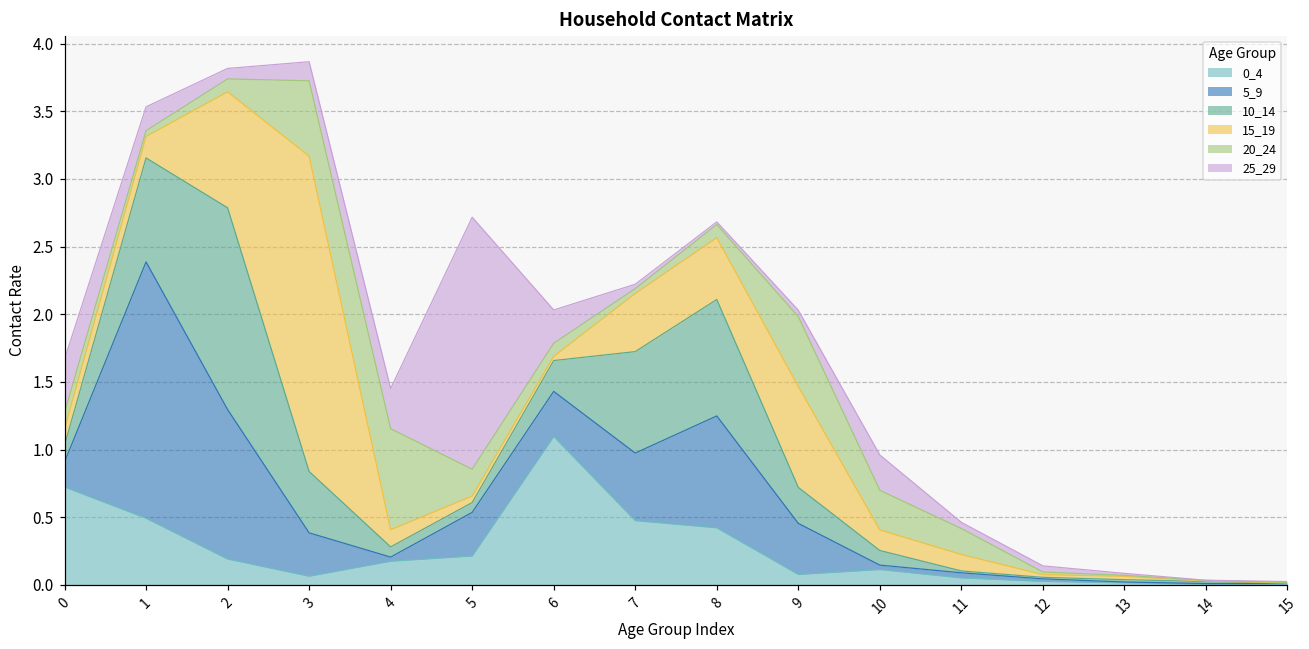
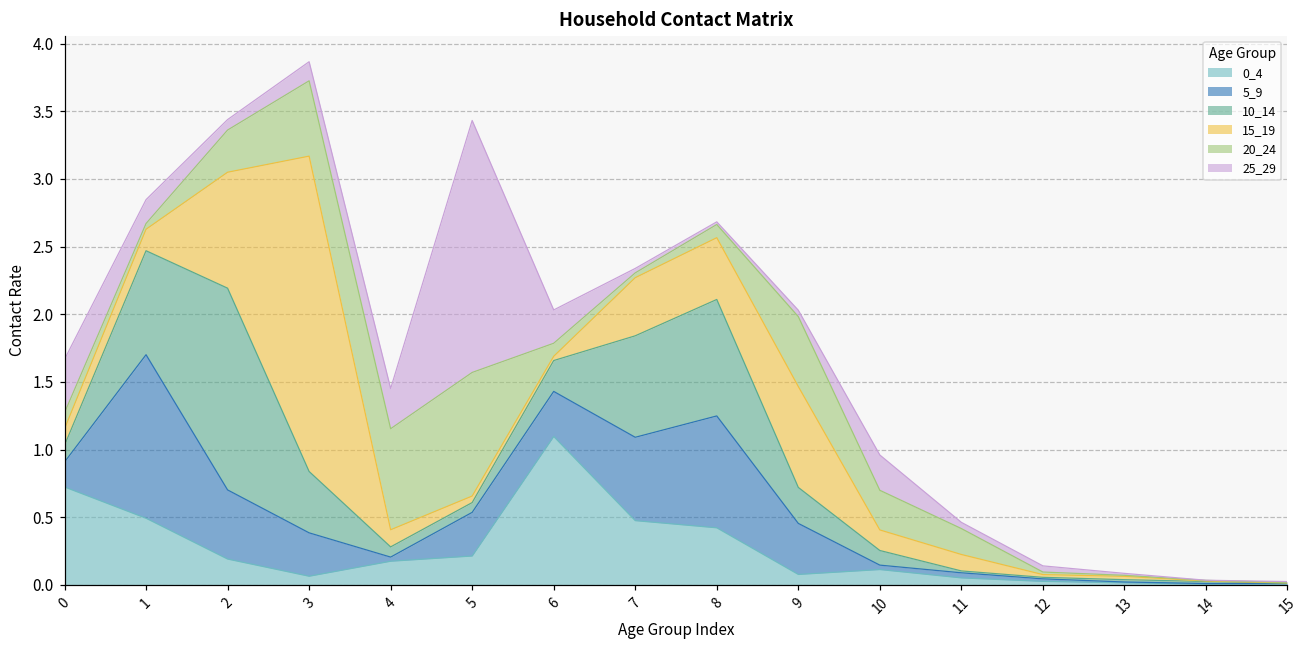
  {
    "5_9": {
      "0": 0.18,
-     "1": 1.89,
-     "2": 1.11,
+     "1": 1.21,
+     "2": 0.51,
      "3": 0.32,
      "4": 0.03,
      "5": 0.32,
      "6": 0.33,
-     "7": 0.50,
+     "7": 0.62,
      "8": 0.83,
      "9": 0.38,
      "10": 0.03
    },
    "15_19": {
      "0": 0.12,
      "1": 0.16,
      "2": 0.86,
      "3": 2.33,
      "4": 0.13,
      "5": 0.05,
      "6": 0.03,
      "7": 0.43,
      "8": 0.46,
      "9": 0.75,
      "10": 0.15,
      "11": 0.12
    },
    "20_24": {
      "0": 0.12,
      "1": 0.04,
-     "2": 0.10,
+     "2": 0.31,
      "3": 0.56,
      "4": 0.75,
-     "5": 0.20,
+     "5": 0.91,
      "6": 0.10,
      "7": 0.04,
      "9": 0.52,
      "10": 0.29,
      "11": 0.19
    },
    "25_29": {
      "0": 0.39,
      "1": 0.18,
      "2": 0.08,
      "3": 0.14,
      "4": 0.30,
      "5": 1.86,
      "6": 0.25,
      "7": 0.03,
      "9": 0.05,
      "10": 0.26,
      "11": 0.05,
      "12": 0.05
    }
  }
